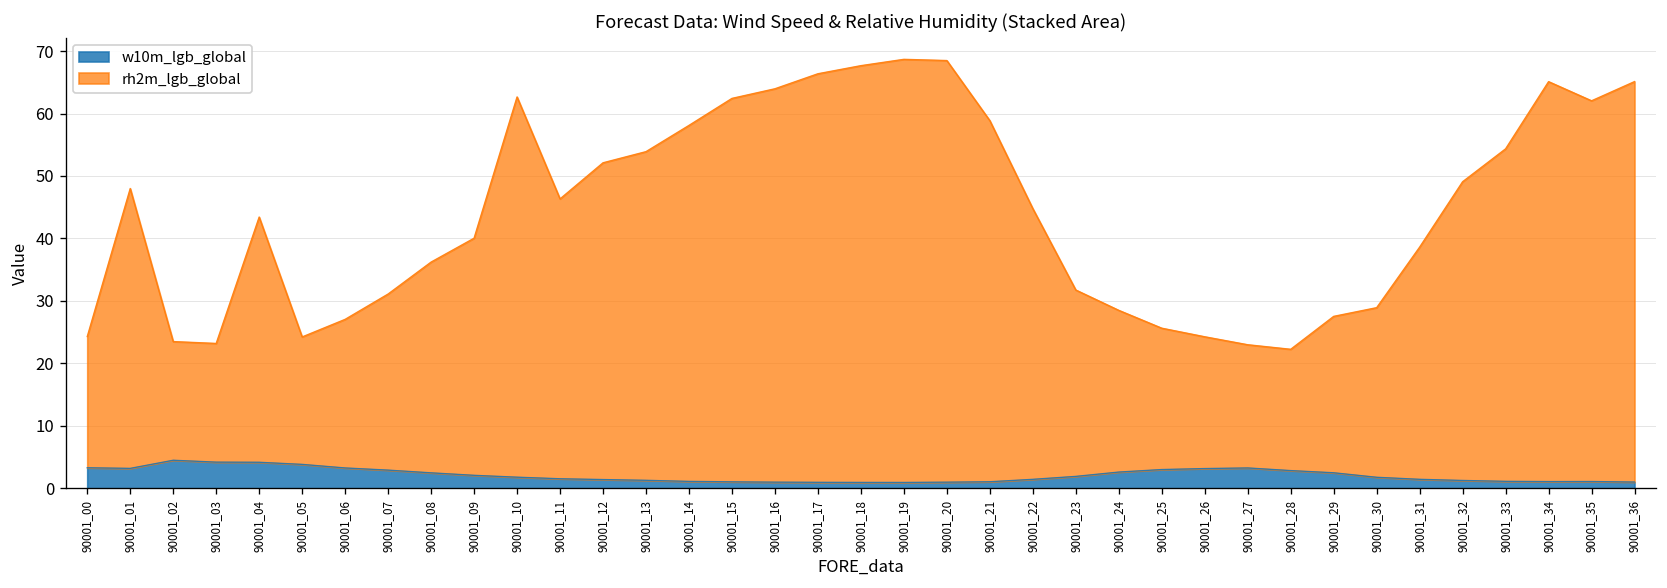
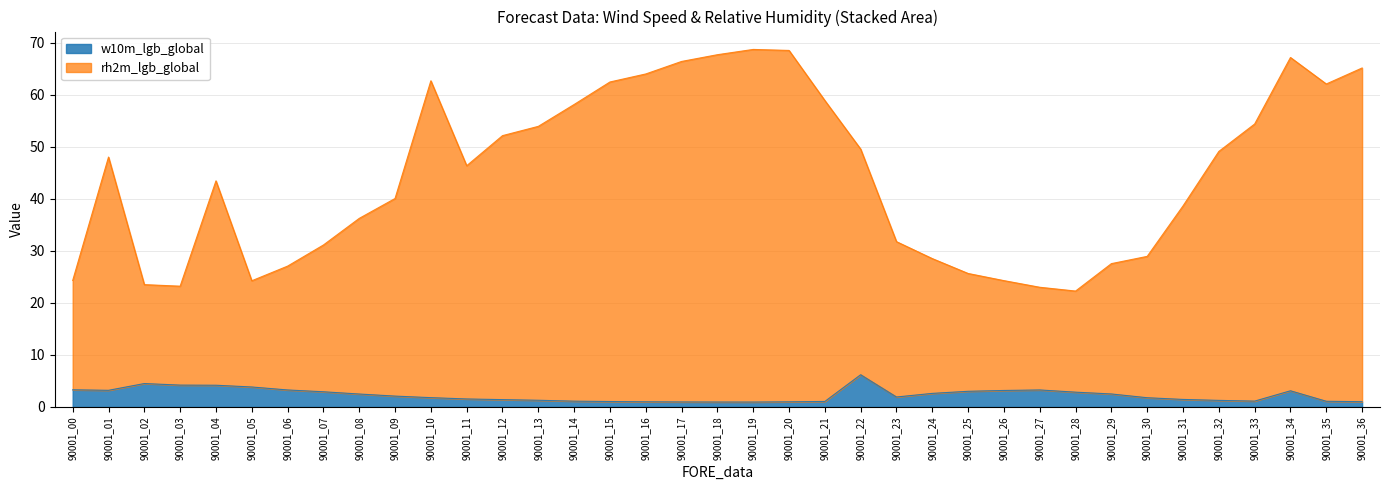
  {
    "w10m_lgb_global": {
      "90001_00": 3,
      "90001_01": 3,
      "90001_02": 5,
      "90001_03": 4,
      "90001_04": 4,
      "90001_05": 4,
      "90001_06": 3,
      "90001_07": 3,
      "90001_08": 2,
      "90001_09": 2,
      "90001_10": 2,
      "90001_11": 2,
      "90001_12": 1,
      "90001_13": 1,
      "90001_14": 1,
      "90001_15": 1,
      "90001_16": 1,
      "90001_17": 1,
      "90001_18": 1,
      "90001_19": 1,
      "90001_20": 1,
      "90001_21": 1,
-     "90001_22": 1,
+     "90001_22": 6,
      "90001_23": 2,
      "90001_24": 3,
      "90001_25": 3,
      "90001_26": 3,
      "90001_27": 3,
      "90001_28": 3,
      "90001_29": 2,
      "90001_30": 2,
      "90001_31": 1,
      "90001_32": 1,
      "90001_33": 1,
-     "90001_34": 1,
+     "90001_34": 3,
      "90001_35": 1,
      "90001_36": 1
    },
    "rh2m_lgb_global": {
      "90001_00": 21,
      "90001_01": 45,
      "90001_02": 19,
      "90001_03": 19,
      "90001_04": 39,
      "90001_05": 20,
      "90001_06": 24,
      "90001_07": 28,
      "90001_08": 34,
      "90001_09": 38,
      "90001_10": 61,
      "90001_11": 45,
      "90001_12": 51,
      "90001_13": 53,
      "90001_14": 57,
      "90001_15": 61,
      "90001_16": 63,
      "90001_17": 65,
      "90001_18": 67,
      "90001_19": 68,
      "90001_20": 67,
      "90001_21": 58,
      "90001_22": 43,
      "90001_23": 30,
      "90001_24": 26,
      "90001_25": 23,
      "90001_26": 21,
      "90001_27": 20,
      "90001_28": 19,
      "90001_29": 25,
      "90001_30": 27,
      "90001_31": 37,
      "90001_32": 48,
      "90001_33": 53,
      "90001_34": 64,
      "90001_35": 61,
      "90001_36": 64
    }
  }
